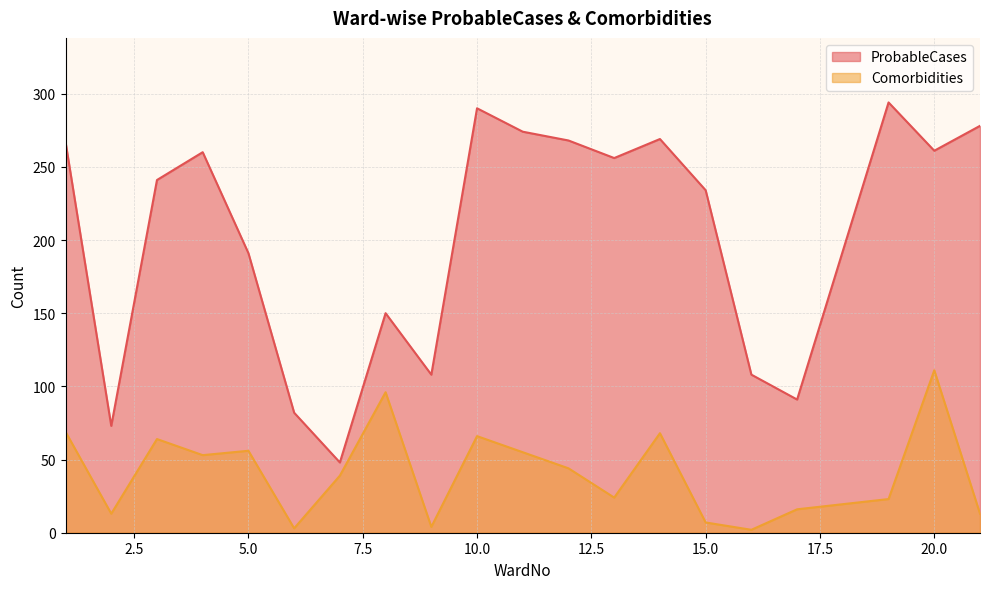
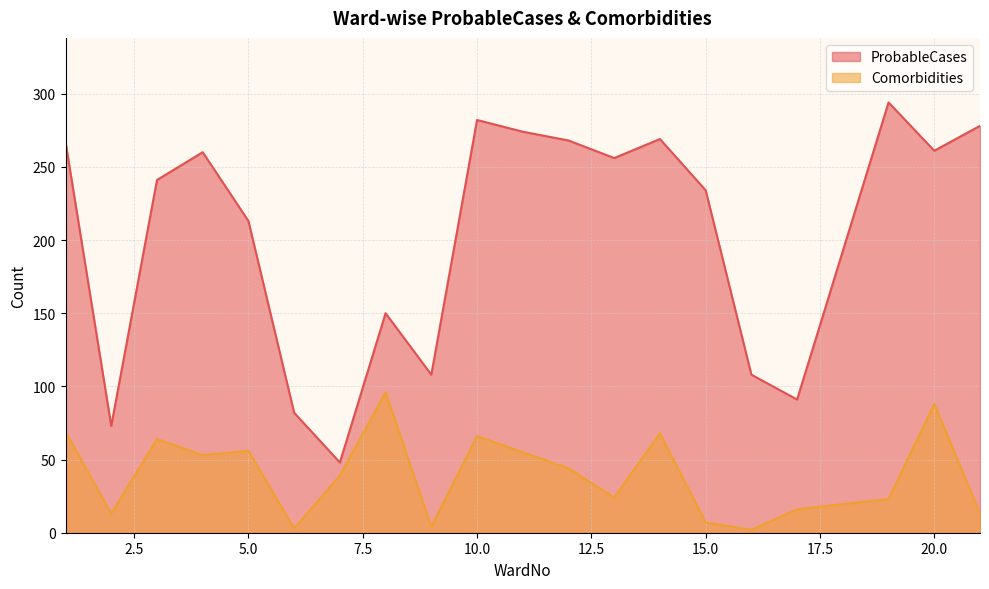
  {
    "ProbableCases": {
-     "5.0": 191,
-     "10.0": 290,
+     "5.0": 213,
+     "10.0": 282,
      "15.0": 234,
      "20.0": 261
    },
    "Comorbidities": {
      "5.0": 56,
      "10.0": 66,
      "15.0": 7,
-     "20.0": 111
+     "20.0": 88
    }
  }
